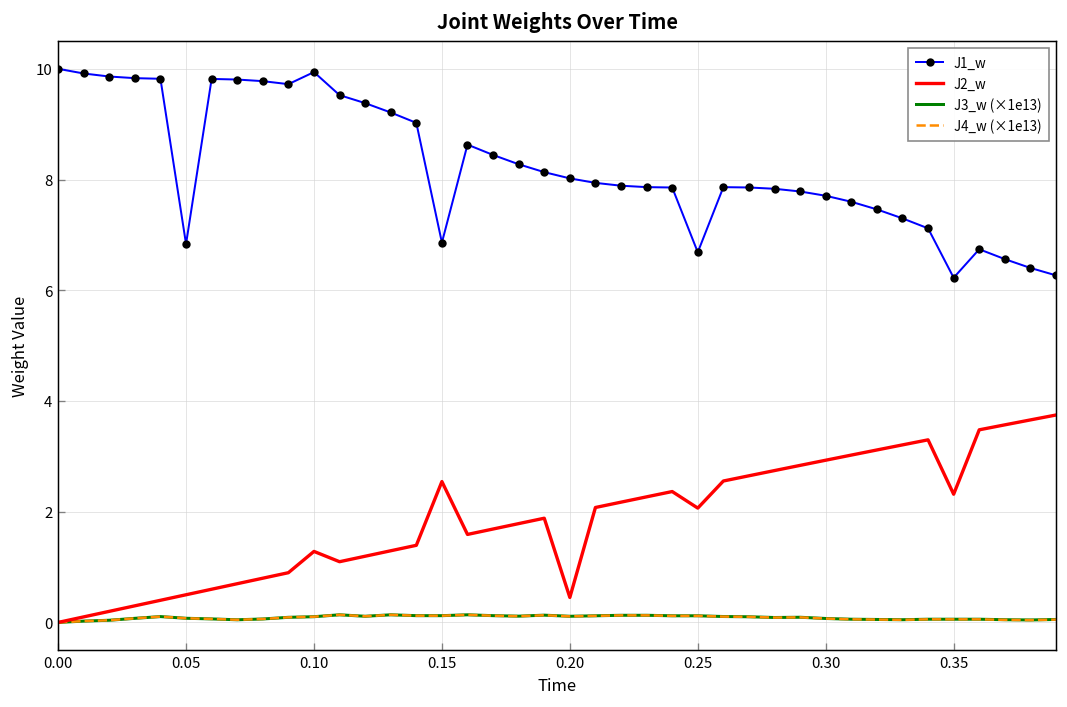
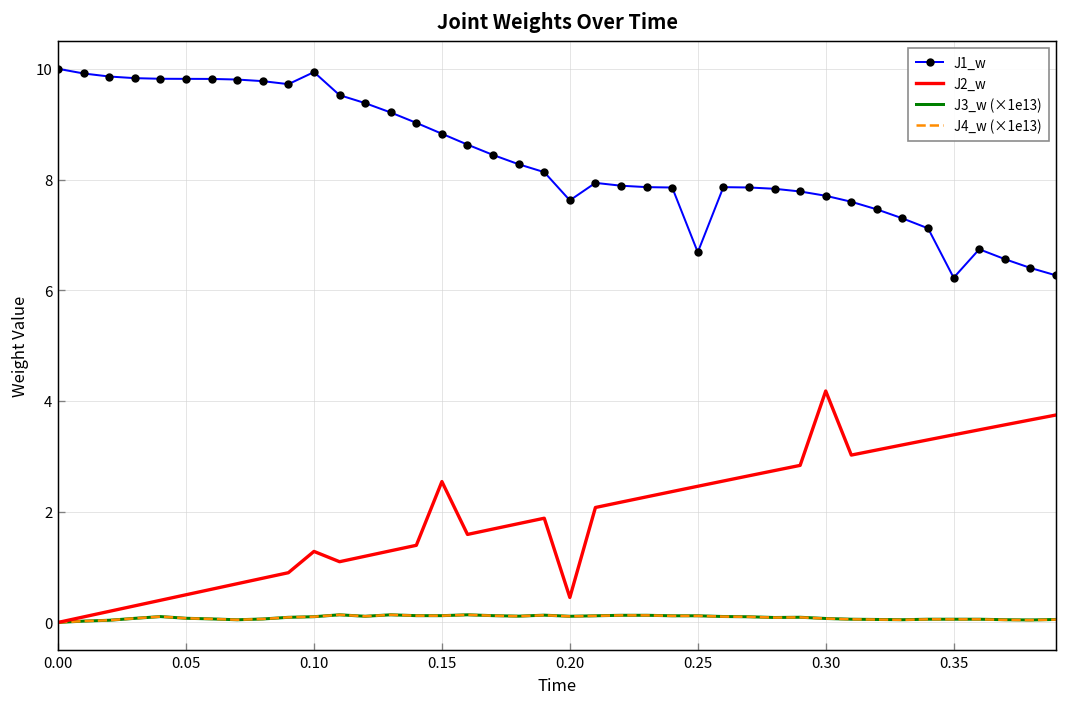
  {
    "J1_w": {
      "0.00": 10.0,
-     "0.05": 6.8,
+     "0.05": 9.8,
      "0.10": 9.9,
-     "0.15": 6.9,
-     "0.20": 8.0,
+     "0.15": 8.8,
+     "0.20": 7.6,
      "0.25": 6.7,
      "0.30": 7.7,
      "0.35": 6.2
    },
    "J2_w": {
      "0.05": 0.5,
      "0.10": 1.3,
      "0.15": 2.5,
      "0.20": 0.5,
-     "0.25": 2.1,
-     "0.30": 2.9,
-     "0.35": 2.3
+     "0.25": 2.5,
+     "0.30": 4.2,
+     "0.35": 3.4
    }
  }
